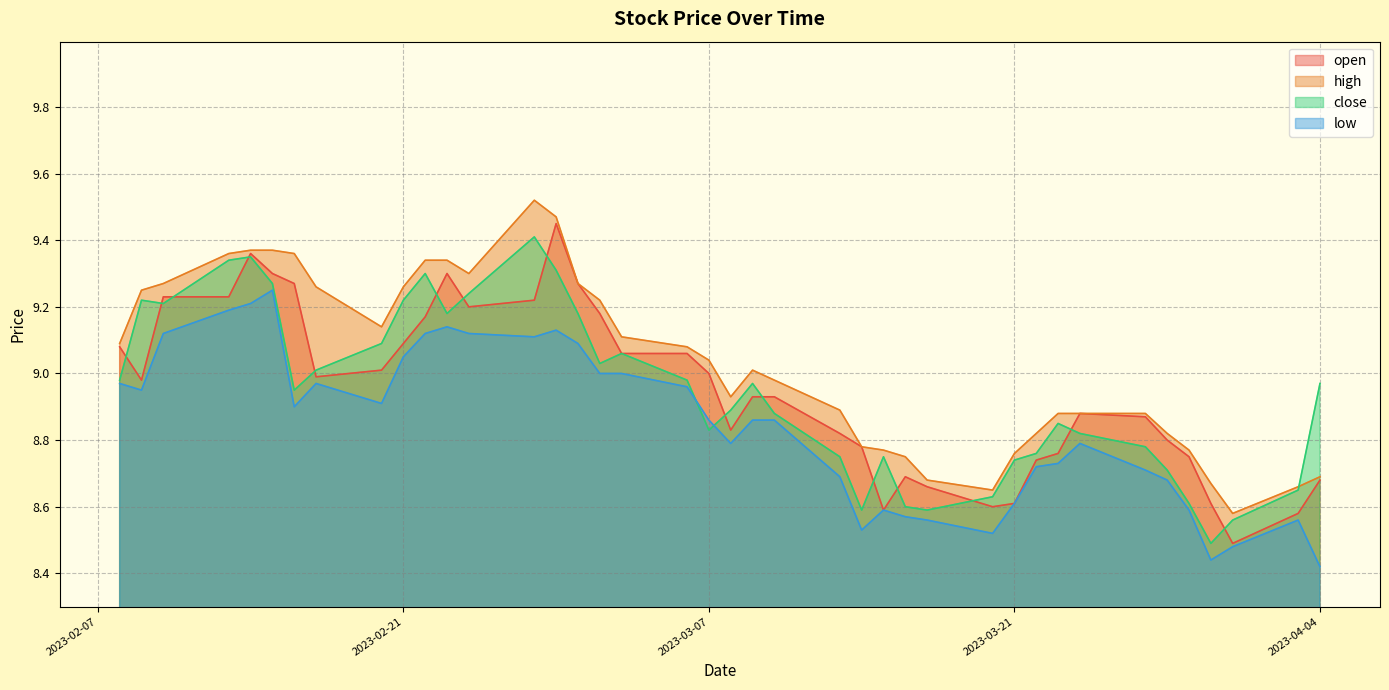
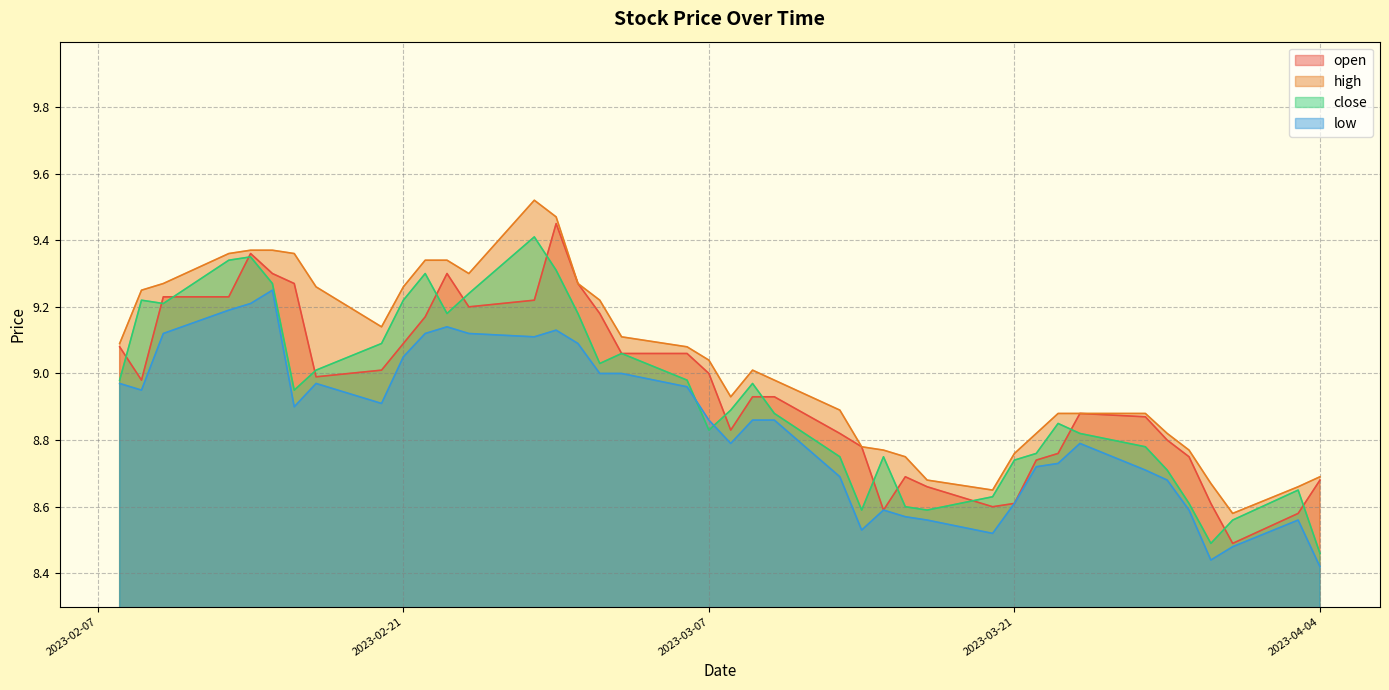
  {
    "close": {
      "2023-02-21": 9.22,
      "2023-03-07": 8.83,
      "2023-03-21": 8.74,
-     "2023-04-04": 8.97
+     "2023-04-04": 8.46
    },
    "low": {
      "2023-02-21": 9.05,
      "2023-03-07": 8.86,
      "2023-04-04": 8.42
    }
  }
